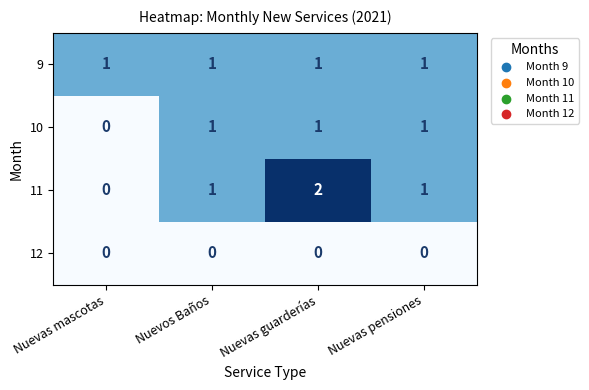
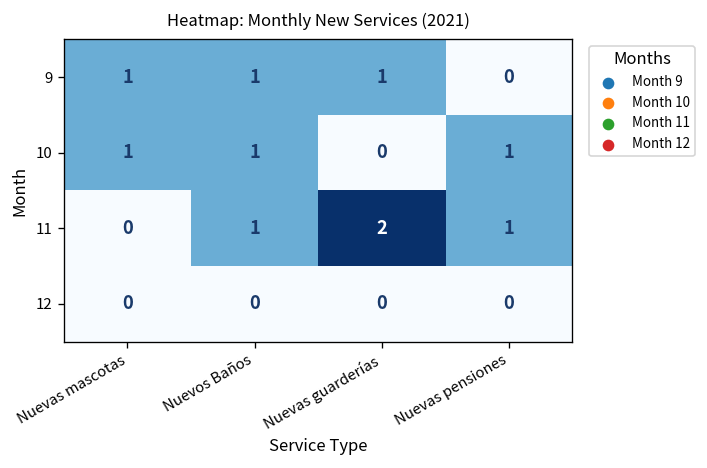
  {
    "9": {
      "Nuevas mascotas": 1,
      "Nuevos Baños": 1,
      "Nuevas guarderías": 1,
-     "Nuevas pensiones": 1
+     "Nuevas pensiones": 0
    },
    "10": {
-     "Nuevas mascotas": 0,
+     "Nuevas mascotas": 1,
      "Nuevos Baños": 1,
-     "Nuevas guarderías": 1,
+     "Nuevas guarderías": 0,
      "Nuevas pensiones": 1
    },
    "11": {
      "Nuevas mascotas": 0,
      "Nuevos Baños": 1,
      "Nuevas guarderías": 2,
      "Nuevas pensiones": 1
    },
    "12": {
      "Nuevas mascotas": 0,
      "Nuevos Baños": 0,
      "Nuevas guarderías": 0,
      "Nuevas pensiones": 0
    }
  }
